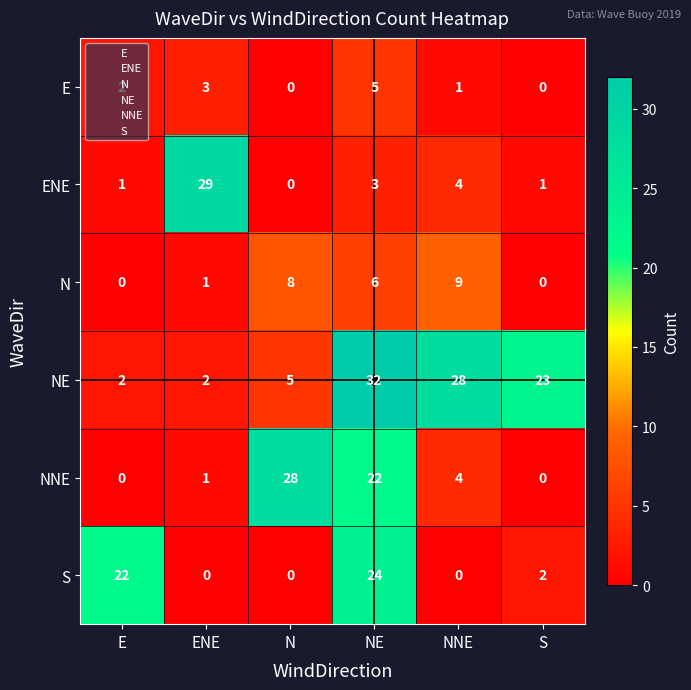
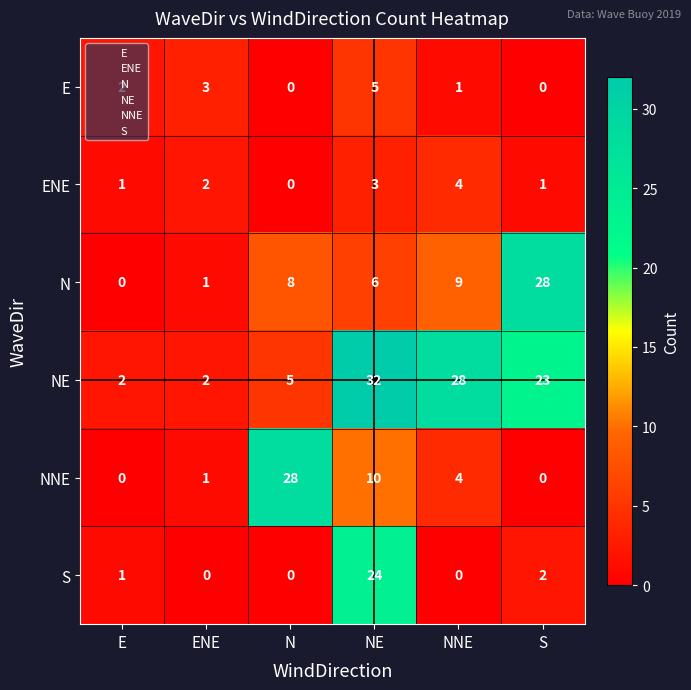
  {
    "ENE": {
-     "ENE": 29
+     "ENE": 2
    },
    "N": {
-     "S": 0
+     "S": 28
    },
    "NNE": {
-     "NE": 22
+     "NE": 10
    },
    "S": {
-     "E": 22
+     "E": 1
    }
  }
